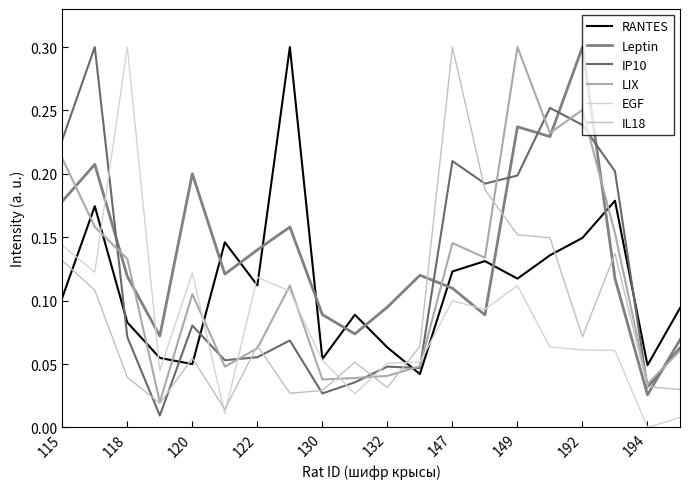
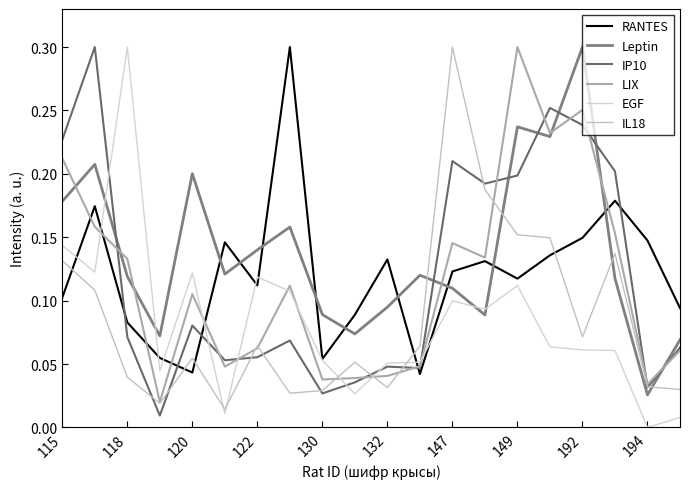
  {
    "RANTES": {
      "115": 0.102,
      "118": 0.083,
-     "120": 0.050,
+     "120": 0.043,
      "122": 0.112,
-     "132": 0.063,
+     "132": 0.133,
      "147": 0.123,
      "149": 0.117,
      "192": 0.150,
-     "194": 0.049
+     "194": 0.147
    }
  }
